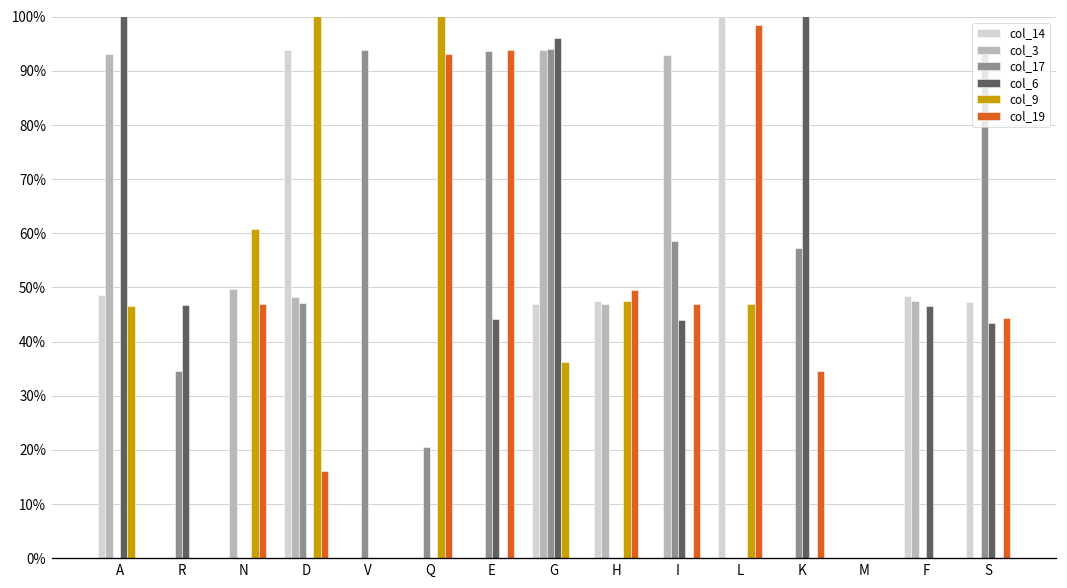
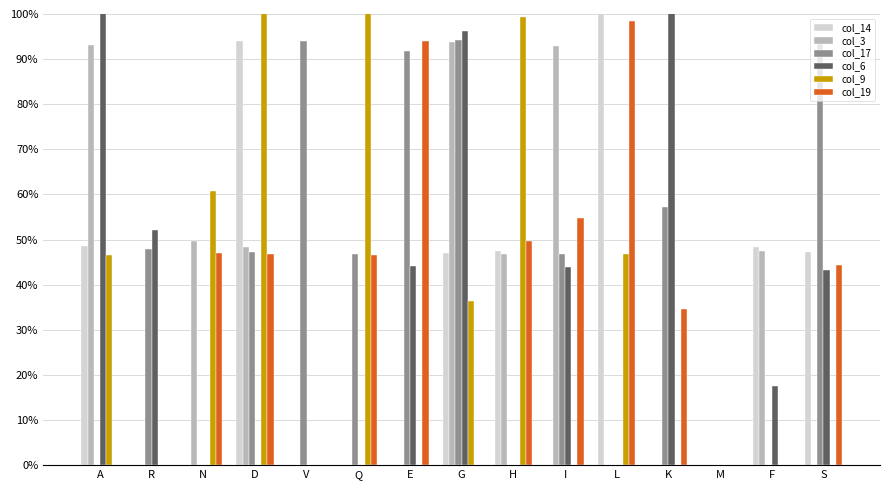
  {
    "col_17": {
      "A": "0%",
-     "R": "35%",
+     "R": "48%",
      "N": "0%",
      "D": "47%",
      "V": "94%",
-     "Q": "21%",
-     "E": "94%",
+     "Q": "47%",
+     "E": "92%",
      "G": "94%",
      "H": "0%",
-     "I": "59%",
+     "I": "47%",
      "L": "0%",
      "K": "57%",
      "M": "0%",
      "F": "0%"
    },
    "col_6": {
-     "R": "47%",
+     "R": "52%",
      "N": "0%",
      "D": "0%",
      "V": "0%",
      "Q": "0%",
      "E": "44%",
      "G": "96%",
      "H": "0%",
      "I": "44%",
      "L": "0%",
      "M": "0%",
-     "F": "47%",
+     "F": "18%",
      "S": "43%"
    },
    "col_9": {
      "A": "47%",
      "R": "0%",
      "N": "61%",
      "V": "0%",
      "E": "0%",
      "G": "36%",
-     "H": "48%",
+     "H": "99%",
      "I": "0%",
      "L": "47%",
      "K": "0%",
      "M": "0%",
      "F": "0%",
      "S": "0%"
    },
    "col_19": {
      "A": "0%",
      "R": "0%",
      "N": "47%",
-     "D": "16%",
+     "D": "47%",
      "V": "0%",
-     "Q": "93%",
+     "Q": "47%",
      "E": "94%",
      "G": "0%",
      "H": "50%",
-     "I": "47%",
+     "I": "55%",
      "L": "99%",
      "K": "35%",
      "M": "0%",
      "F": "0%",
      "S": "44%"
    }
  }
